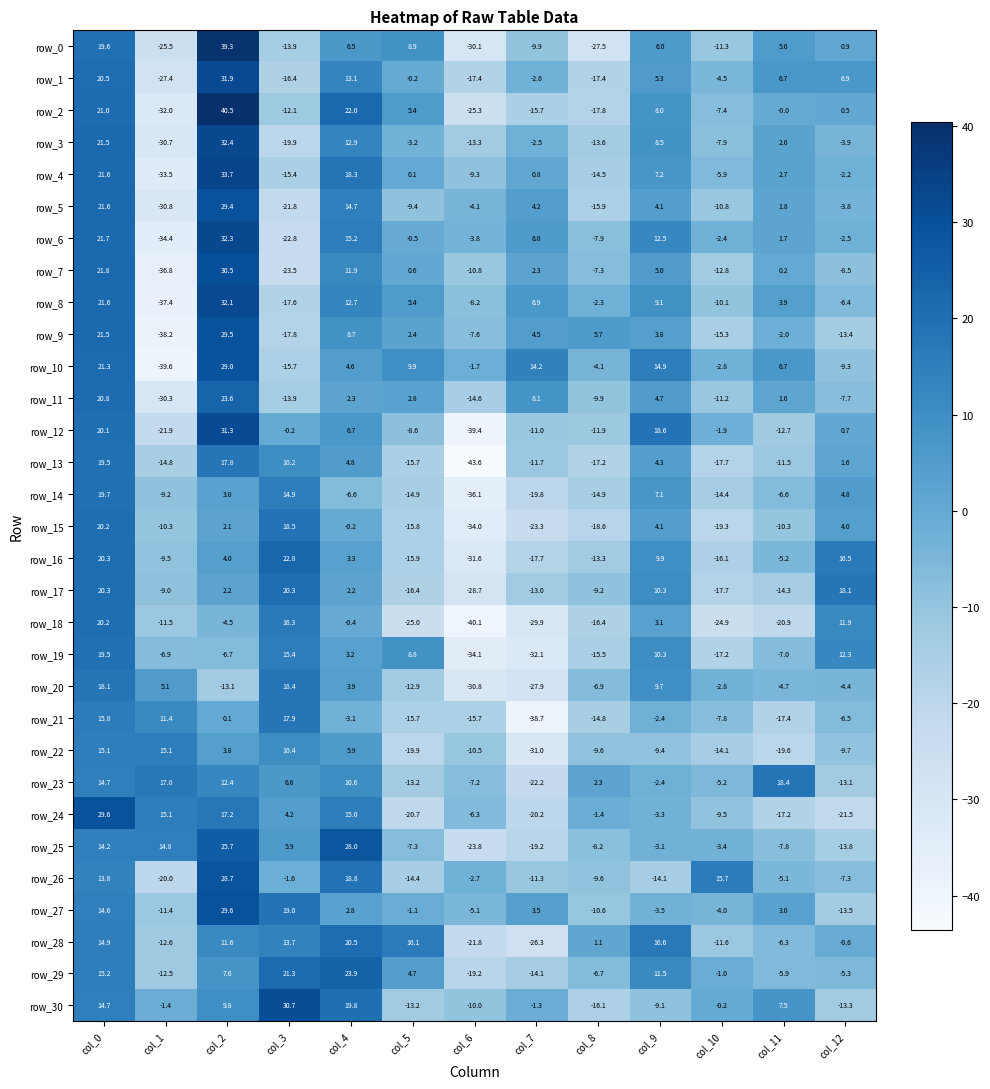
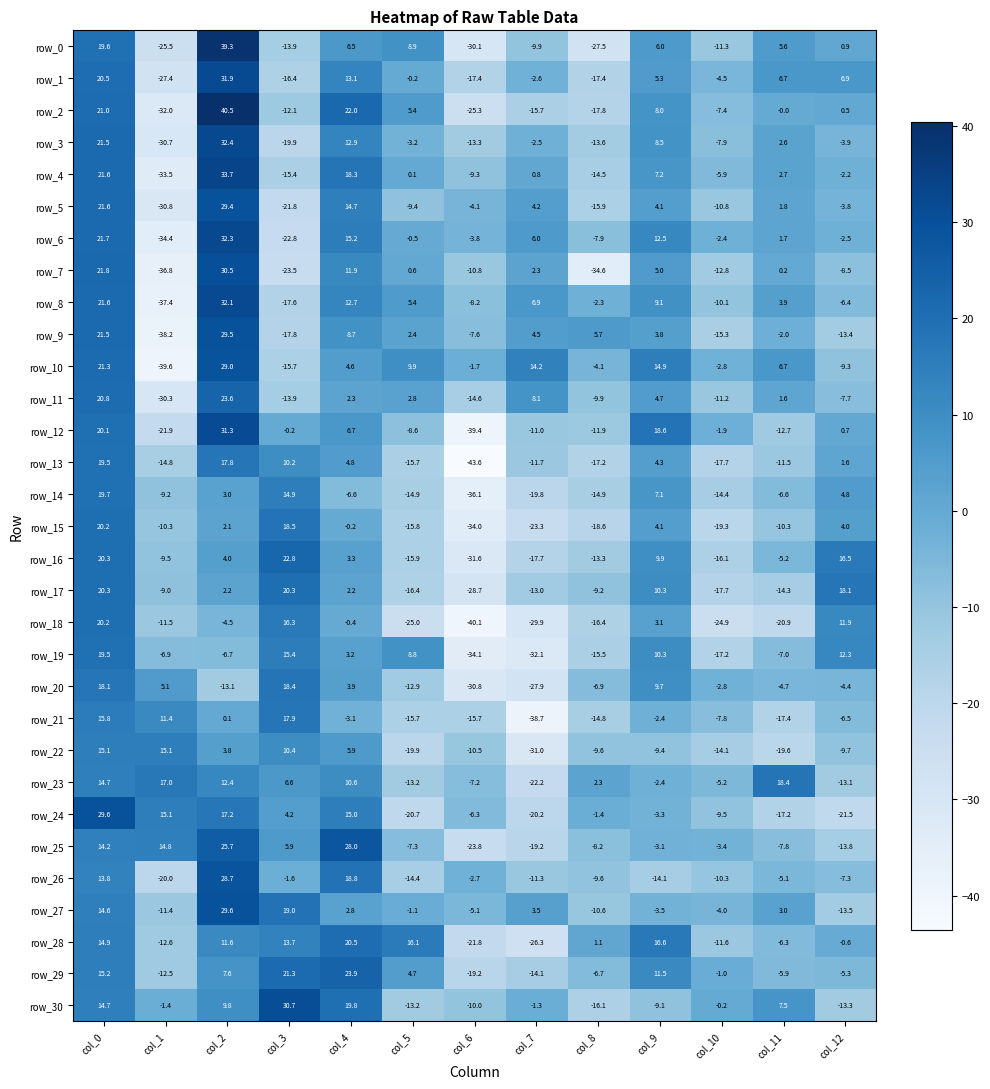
  {
    "row_7": {
      "col_0": 21.8,
      "col_1": -36.8,
      "col_2": 30.5,
      "col_3": -23.5,
      "col_4": 11.9,
      "col_5": 0.6,
      "col_6": -10.8,
      "col_7": 2.3,
-     "col_8": -7.3,
+     "col_8": -34.6,
      "col_9": 5.0,
      "col_10": -12.8,
      "col_11": 0.2,
      "col_12": -8.5
    },
    "row_26": {
      "col_0": 13.8,
      "col_1": -20.0,
      "col_2": 28.7,
      "col_3": -1.6,
      "col_4": 18.8,
      "col_5": -14.4,
      "col_6": -2.7,
      "col_7": -11.3,
      "col_8": -9.6,
      "col_9": -14.1,
-     "col_10": 15.7,
+     "col_10": -10.3,
      "col_11": -5.1,
      "col_12": -7.3
    }
  }
